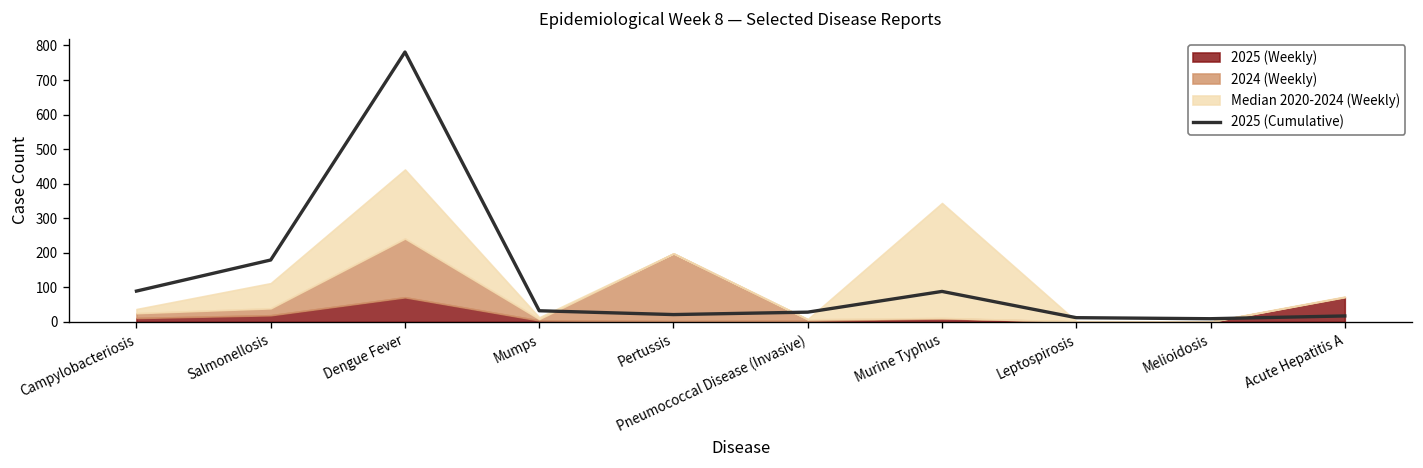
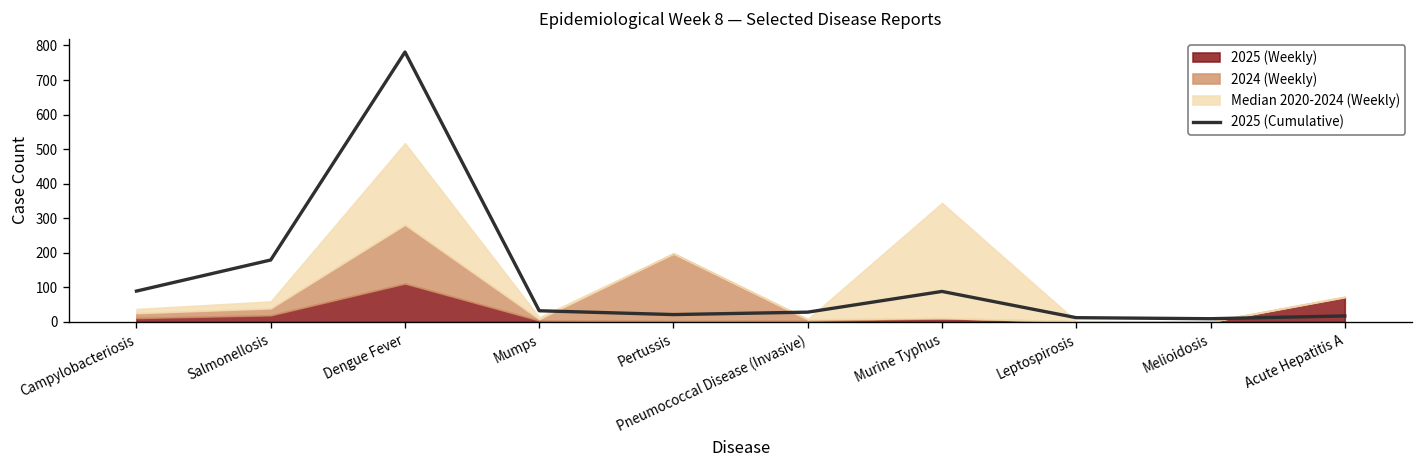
  {
    "2025 (Cumulative)": {
      "Campylobacteriosis": 90,
      "Salmonellosis": 180,
      "Dengue Fever": 780,
      "Mumps": 30,
      "Pertussis": 20,
      "Pneumococcal Disease (Invasive)": 30,
      "Murine Typhus": 90,
      "Leptospirosis": 10,
      "Acute Hepatitis A": 20
    },
    "2025 (Weekly)": {
      "Campylobacteriosis": 10,
      "Salmonellosis": 20,
-     "Dengue Fever": 70
+     "Dengue Fever": 110
    },
    "2024 (Weekly)": {
      "Campylobacteriosis": 10,
      "Salmonellosis": 20,
      "Dengue Fever": 170
    },
    "Median 2020-2024 (Weekly)": {
      "Campylobacteriosis": 10,
-     "Salmonellosis": 70,
-     "Dengue Fever": 200,
+     "Salmonellosis": 20,
+     "Dengue Fever": 240,
      "Murine Typhus": 330
    }
  }
